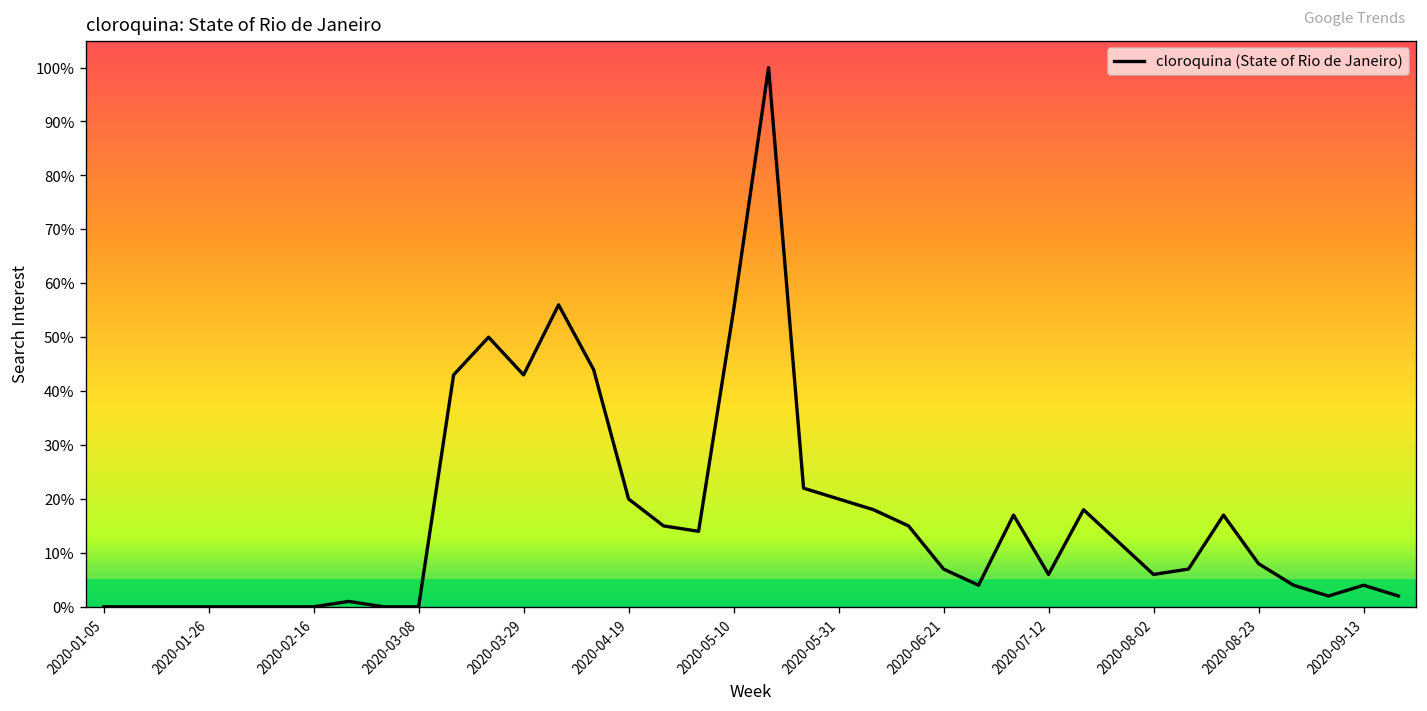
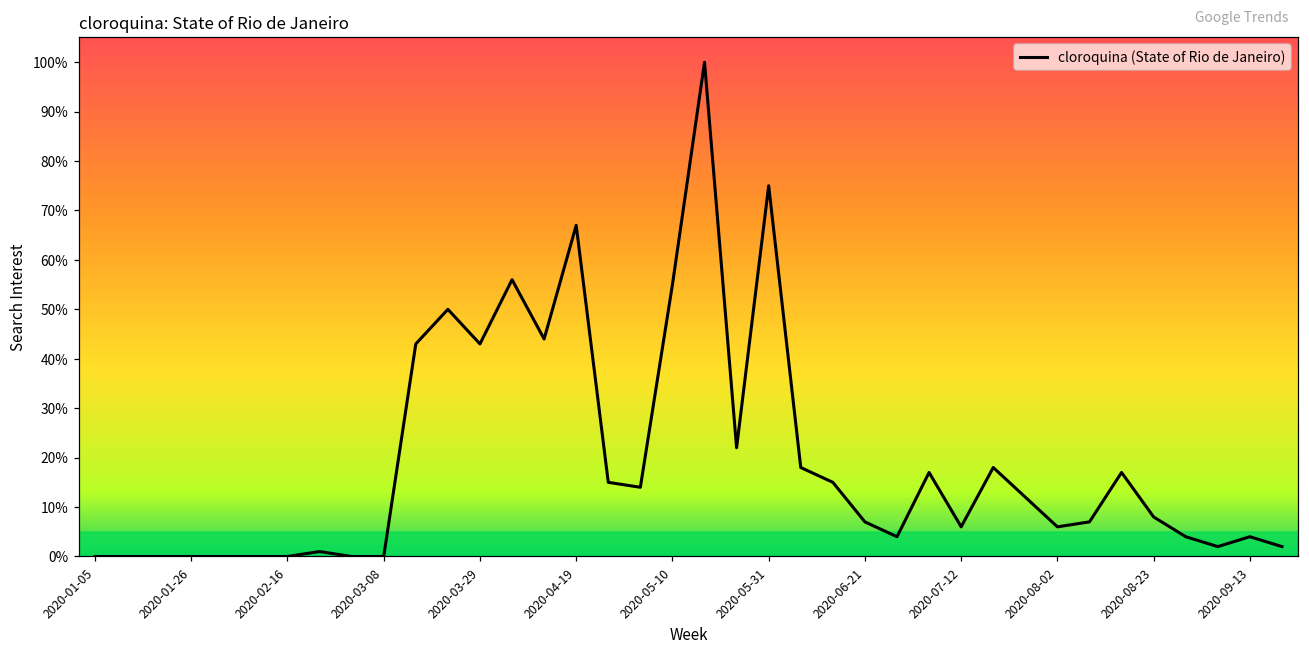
  {
    "2020-03-29": "43%",
-   "2020-04-19": "20%",
+   "2020-04-19": "67%",
    "2020-05-10": "55%",
-   "2020-05-31": "20%",
+   "2020-05-31": "75%",
    "2020-06-21": "7%",
    "2020-07-12": "6%",
    "2020-08-02": "6%",
    "2020-08-23": "8%"
  }
